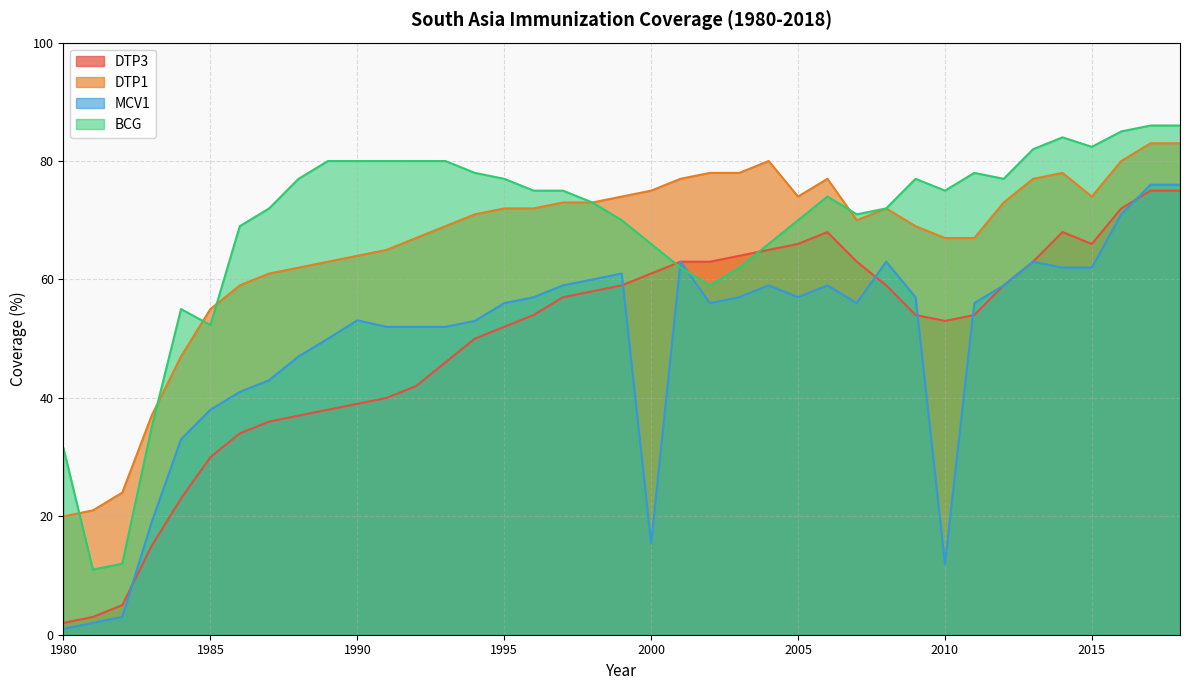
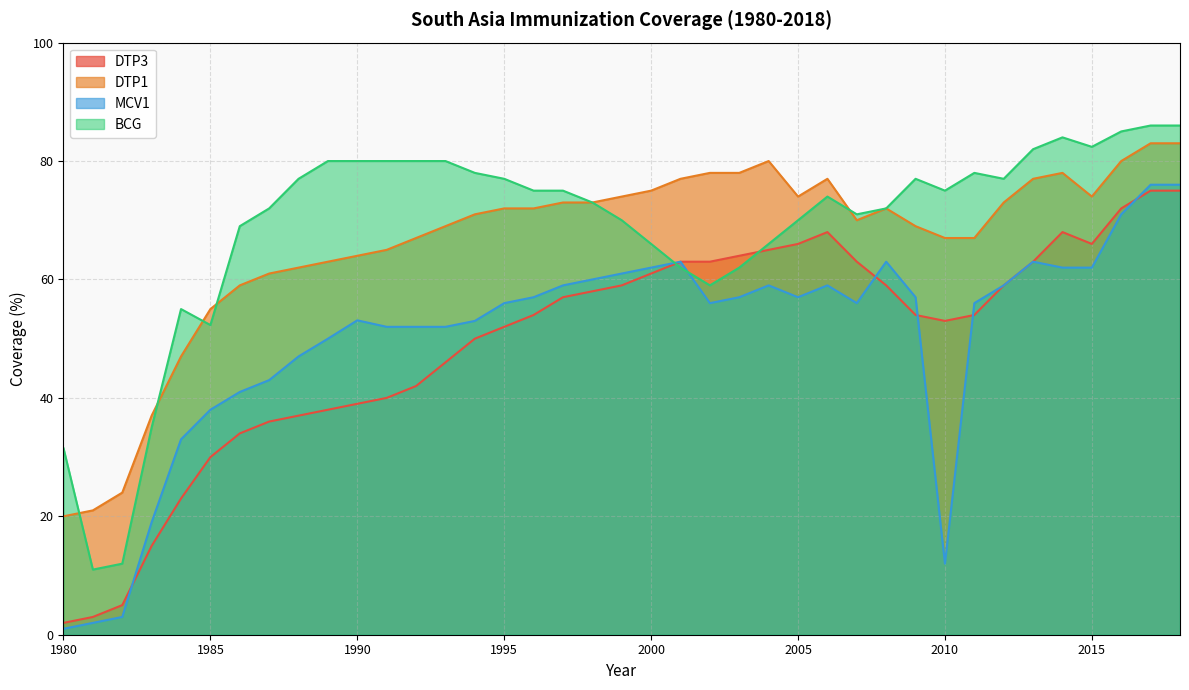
  {
    "MCV1": {
      "1980": 1,
      "1985": 38,
      "1990": 53,
      "1995": 56,
-     "2000": 15,
+     "2000": 62,
      "2005": 57,
      "2010": 12,
      "2015": 62
    },
    "BCG": {
      "1980": 32,
      "1985": 52,
      "1990": 80,
      "1995": 77,
      "2000": 66,
      "2005": 70,
      "2010": 75,
      "2015": 82
    }
  }
